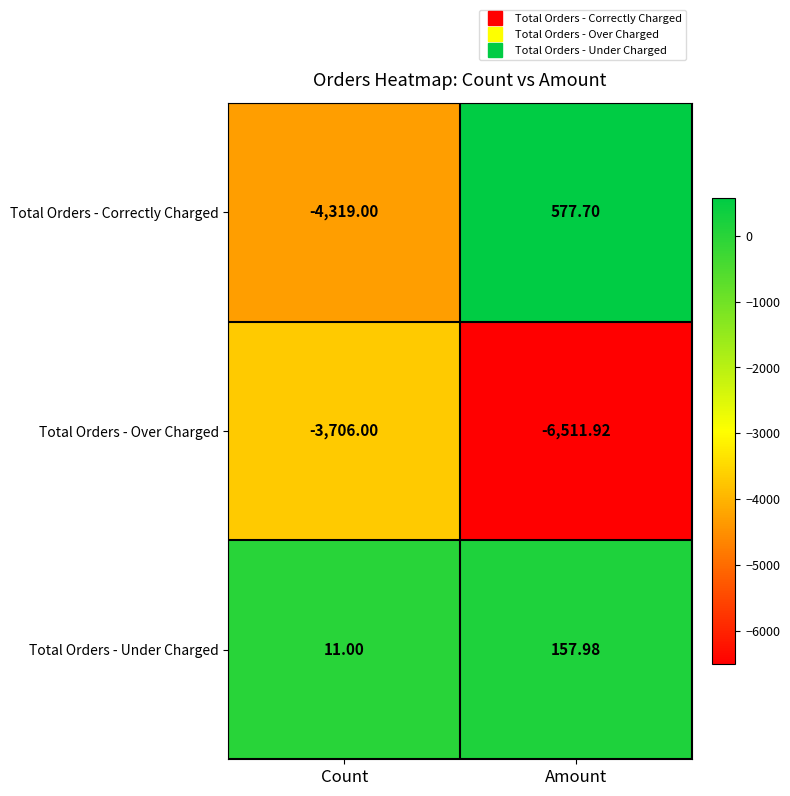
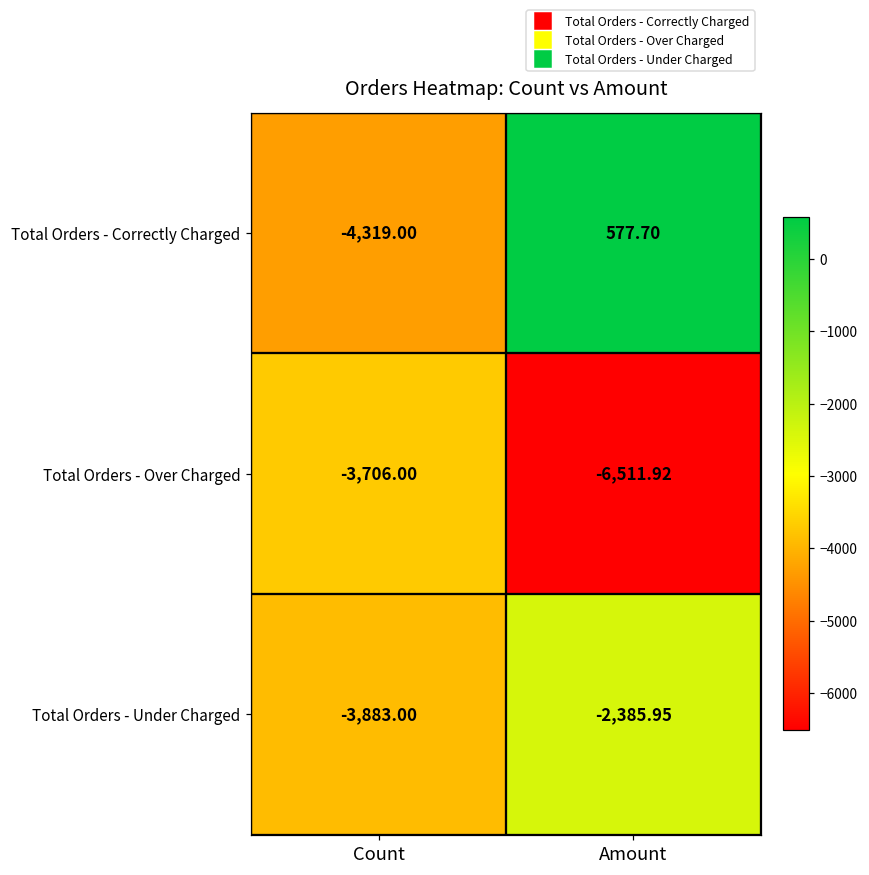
  {
    "Total Orders - Correctly Charged": {
      "Count": "-4,319.00",
      "Amount": "577.70"
    },
    "Total Orders - Over Charged": {
      "Count": "-3,706.00",
      "Amount": "-6,511.92"
    },
    "Total Orders - Under Charged": {
-     "Count": "11.00",
-     "Amount": "157.98"
+     "Count": "-3,883.00",
+     "Amount": "-2,385.95"
    }
  }
